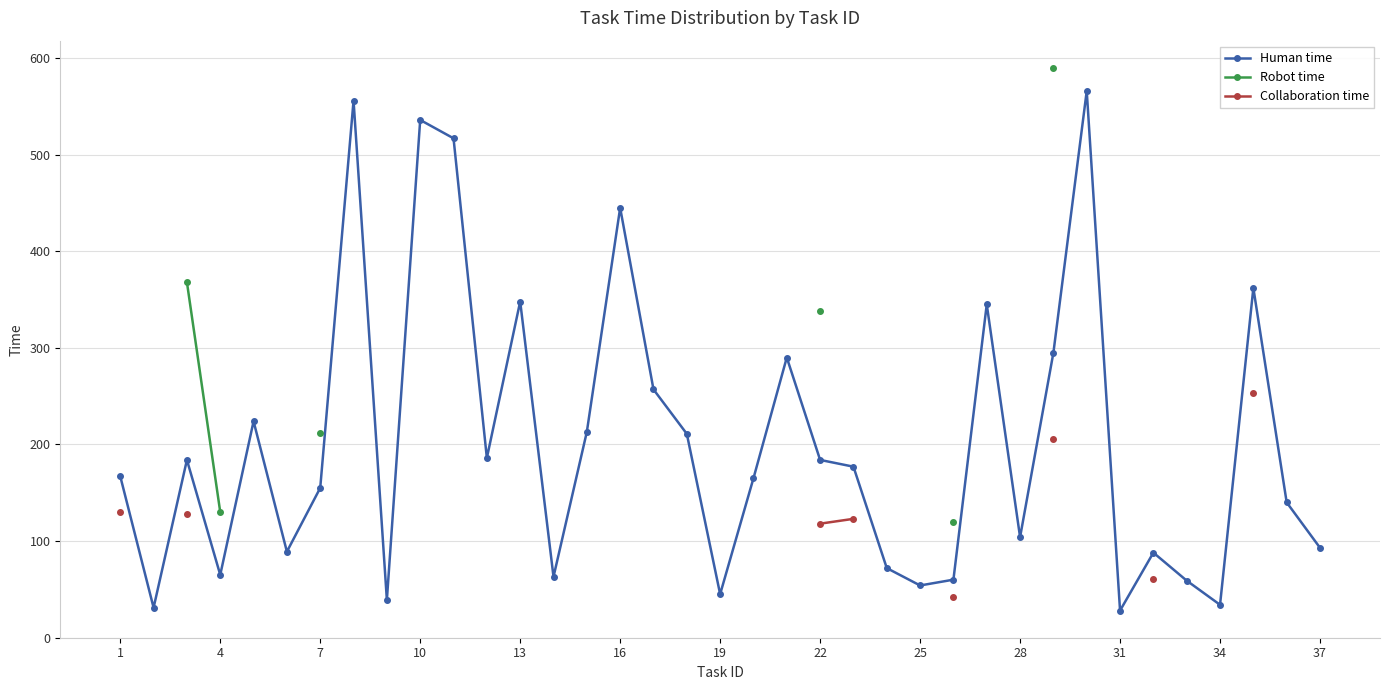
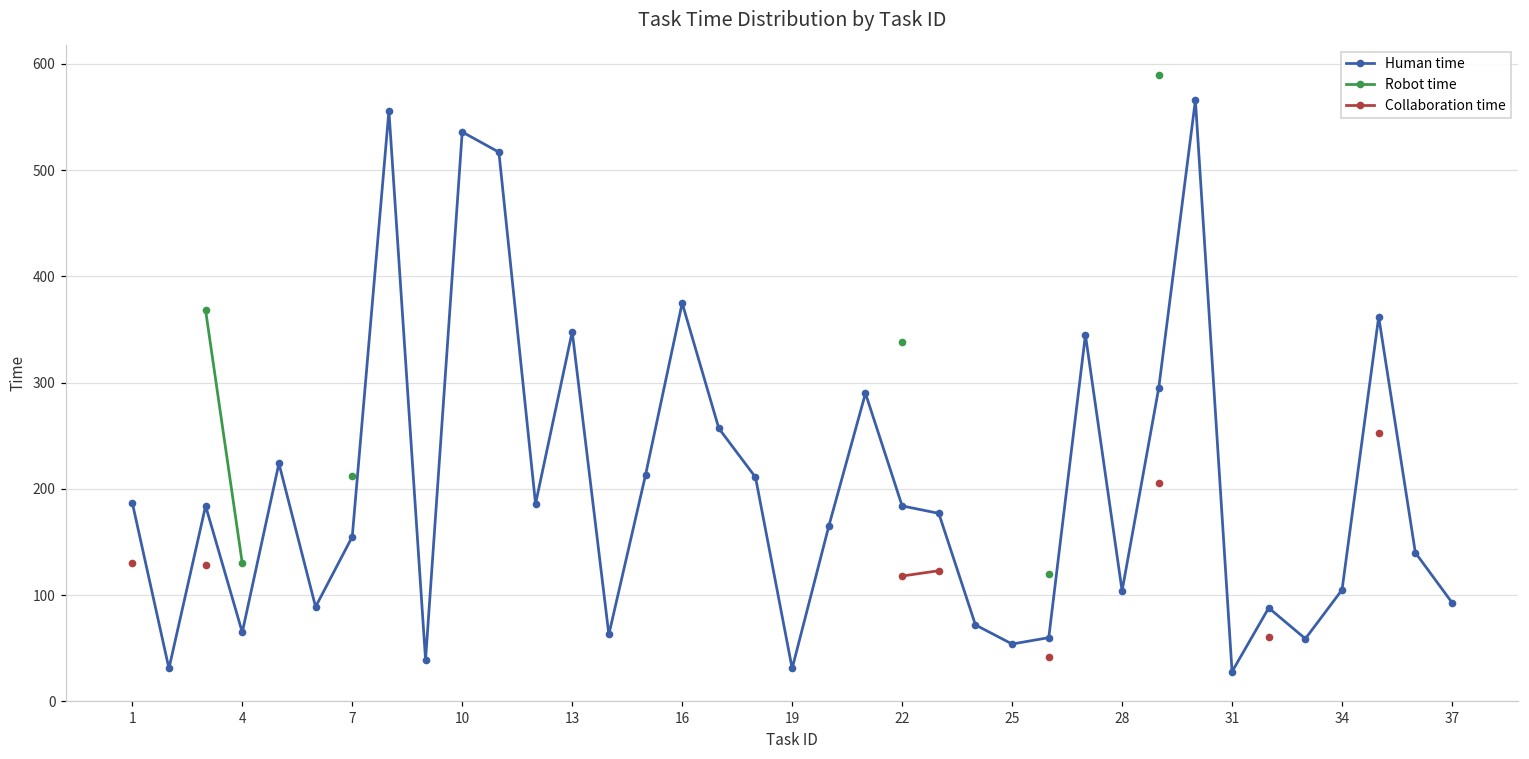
  {
    "Human time": {
-     "1": 170,
+     "1": 190,
      "4": 70,
      "7": 160,
      "10": 540,
      "13": 350,
-     "16": 450,
-     "19": 50,
+     "16": 380,
+     "19": 30,
      "22": 180,
      "25": 50,
      "28": 100,
      "31": 30,
-     "34": 30,
+     "34": 110,
      "37": 90
    },
    "Robot time": {
      "4": 130,
      "7": 210,
      "22": 340
    },
    "Collaboration time": {
      "1": 130
    }
  }
